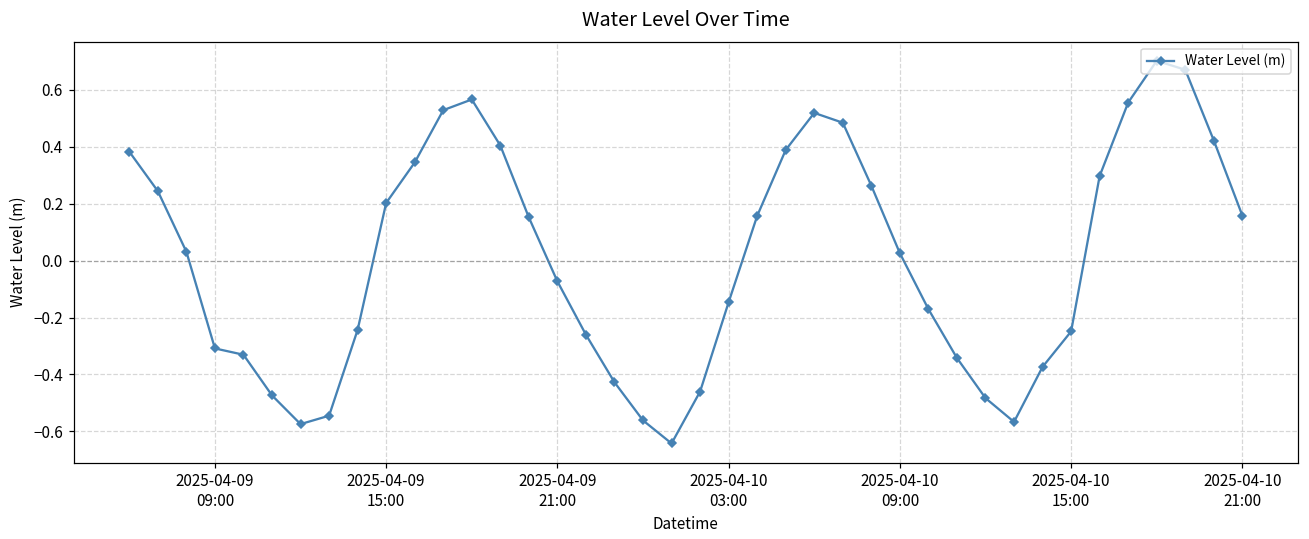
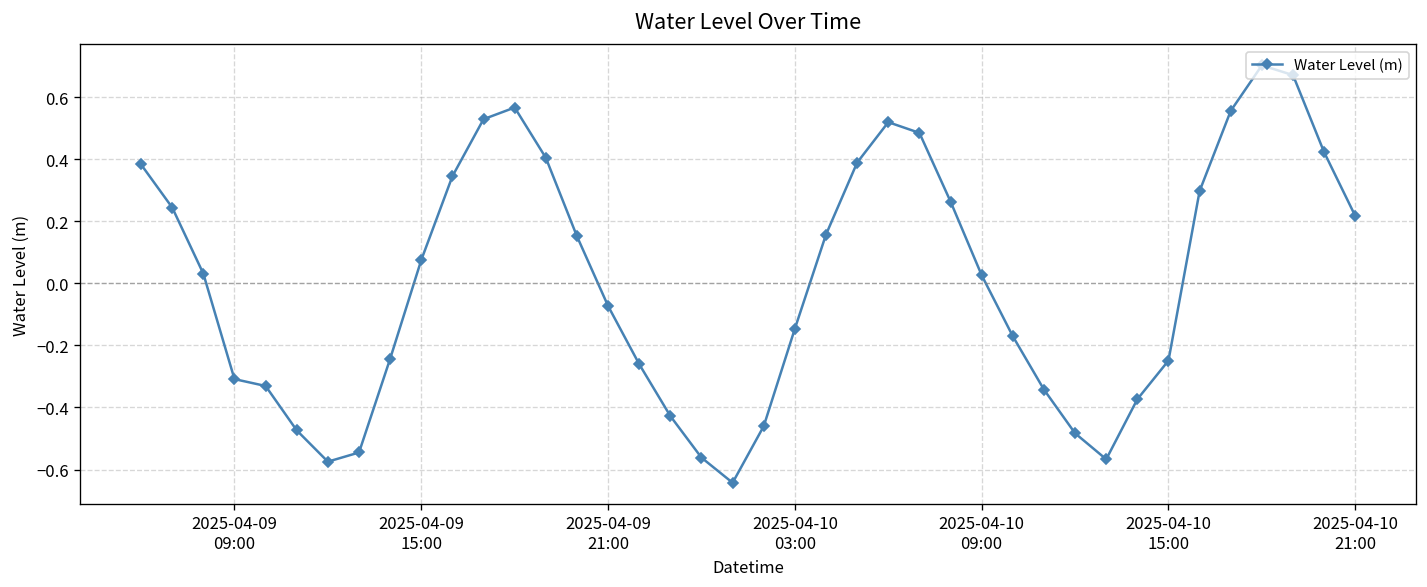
  {
    "2025-04-09 09:00": -0.31,
-   "2025-04-09 15:00": 0.20,
+   "2025-04-09 15:00": 0.07,
    "2025-04-09 21:00": -0.07,
    "2025-04-10 03:00": -0.15,
    "2025-04-10 09:00": 0.03,
    "2025-04-10 15:00": -0.25,
-   "2025-04-10 21:00": 0.16
+   "2025-04-10 21:00": 0.22
  }
